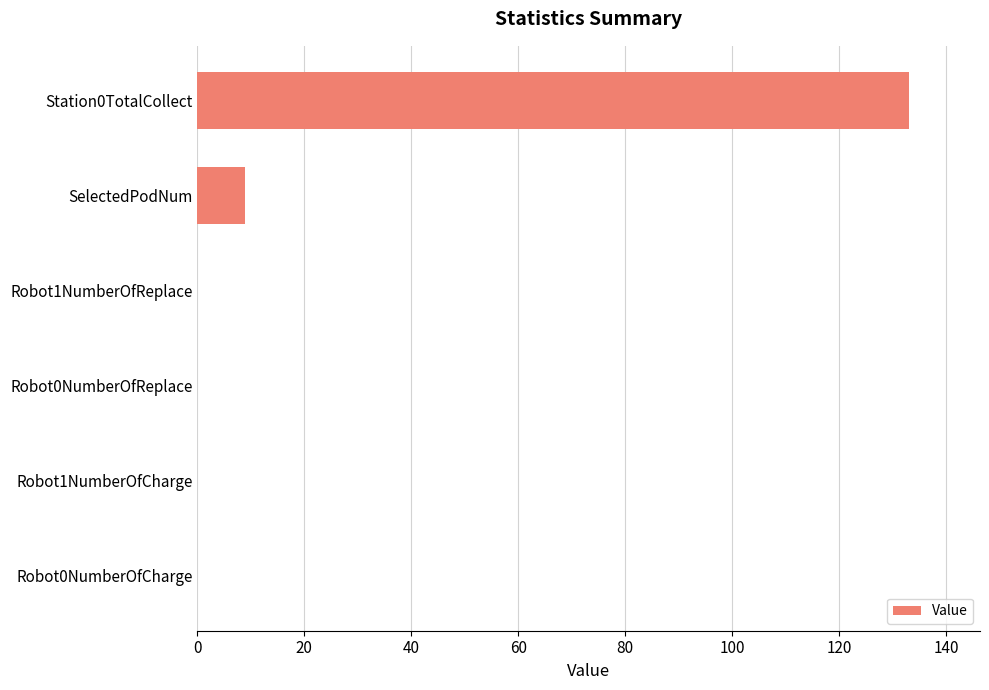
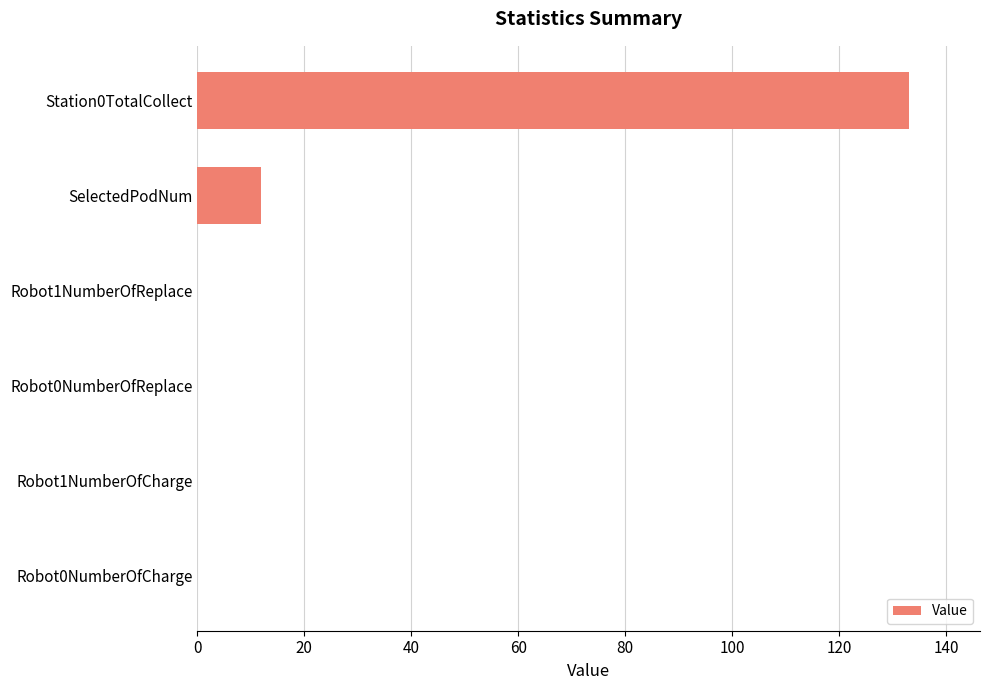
  {
    "Station0TotalCollect": 133,
-   "SelectedPodNum": 9,
+   "SelectedPodNum": 12,
    "Robot1NumberOfReplace": 0,
    "Robot0NumberOfReplace": 0,
    "Robot1NumberOfCharge": 0,
    "Robot0NumberOfCharge": 0
  }
